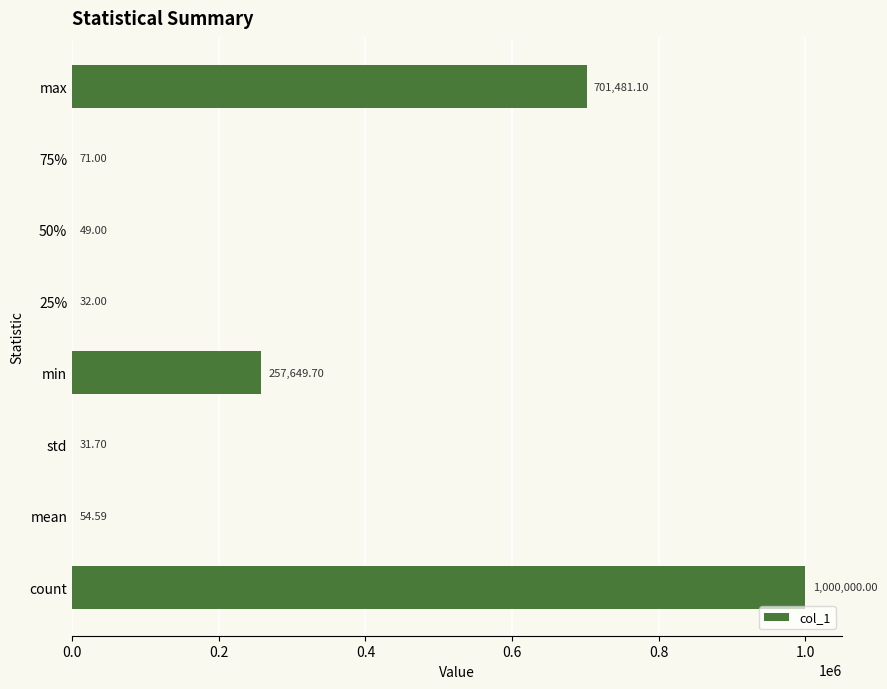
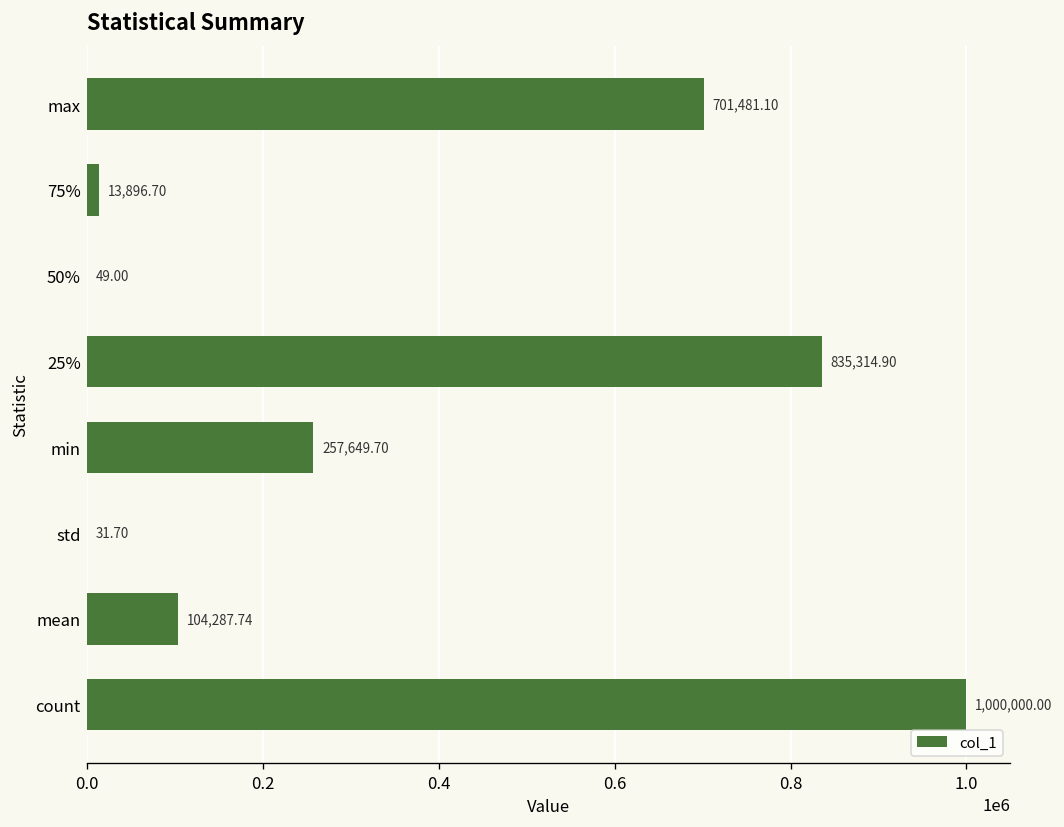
  {
    "max": "701,481.10",
-   "75%": "71.00",
+   "75%": "13,896.70",
    "50%": "49.00",
-   "25%": "32.00",
+   "25%": "835,314.90",
    "min": "257,649.70",
    "std": "31.70",
-   "mean": "54.59",
+   "mean": "104,287.74",
    "count": "1,000,000.00"
  }
